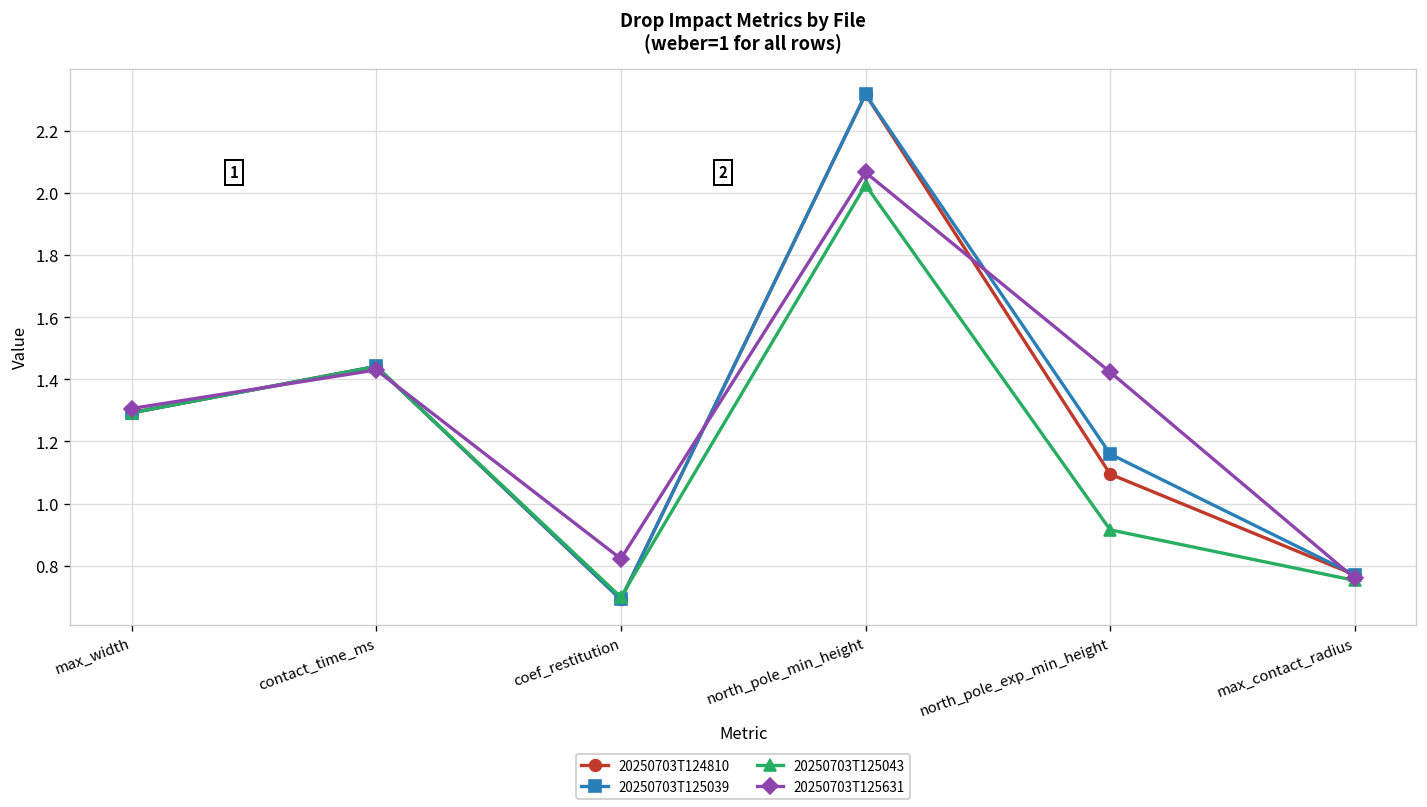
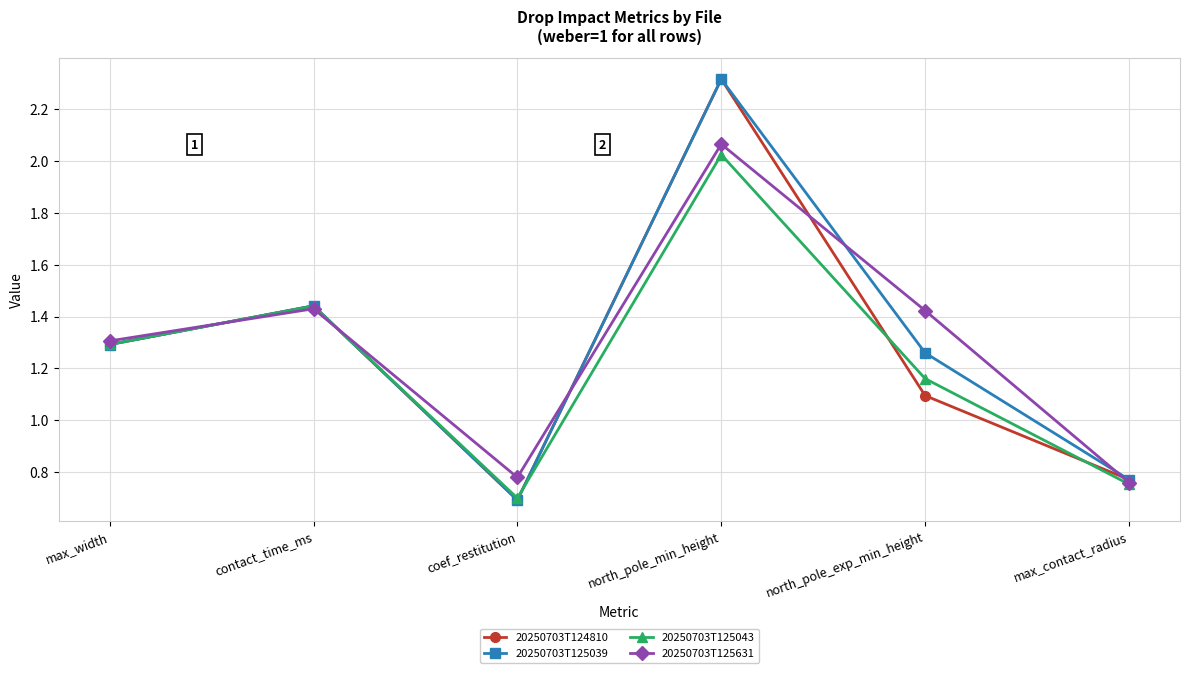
  {
    "20250703T124810": {
      "north_pole_exp_min_height": 1.09
    },
    "20250703T125039": {
-     "north_pole_exp_min_height": 1.16
+     "north_pole_exp_min_height": 1.26
    },
    "20250703T125043": {
      "north_pole_min_height": 2.03,
-     "north_pole_exp_min_height": 0.92
+     "north_pole_exp_min_height": 1.16
    },
    "20250703T125631": {
      "max_width": 1.31,
      "contact_time_ms": 1.43,
-     "coef_restitution": 0.82,
+     "coef_restitution": 0.78,
      "north_pole_min_height": 2.07,
      "north_pole_exp_min_height": 1.42
    }
  }
